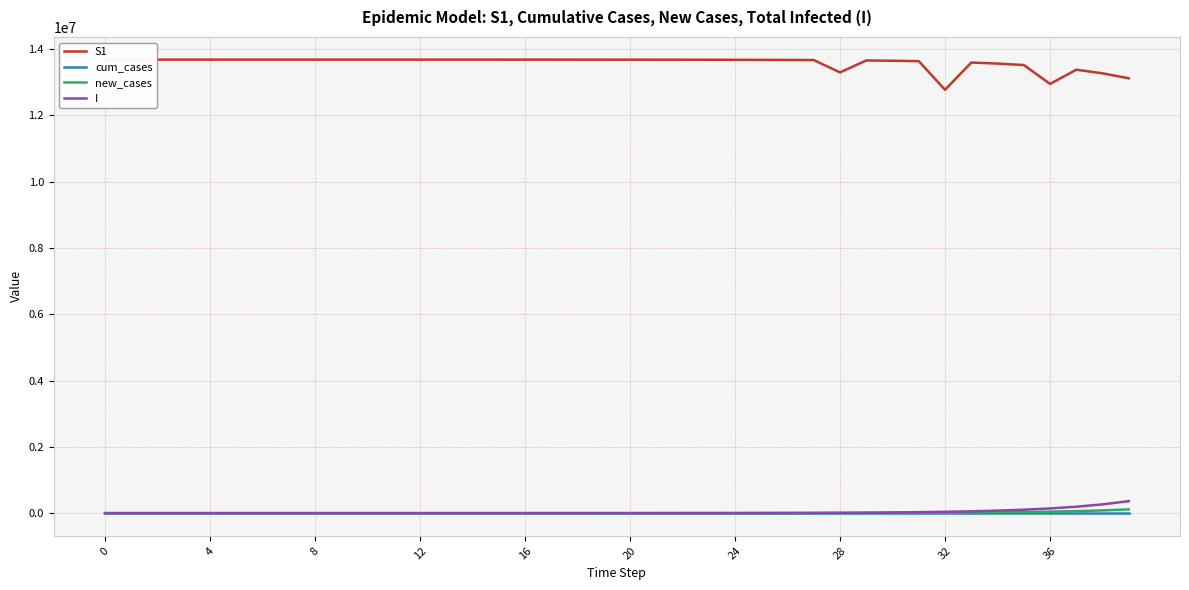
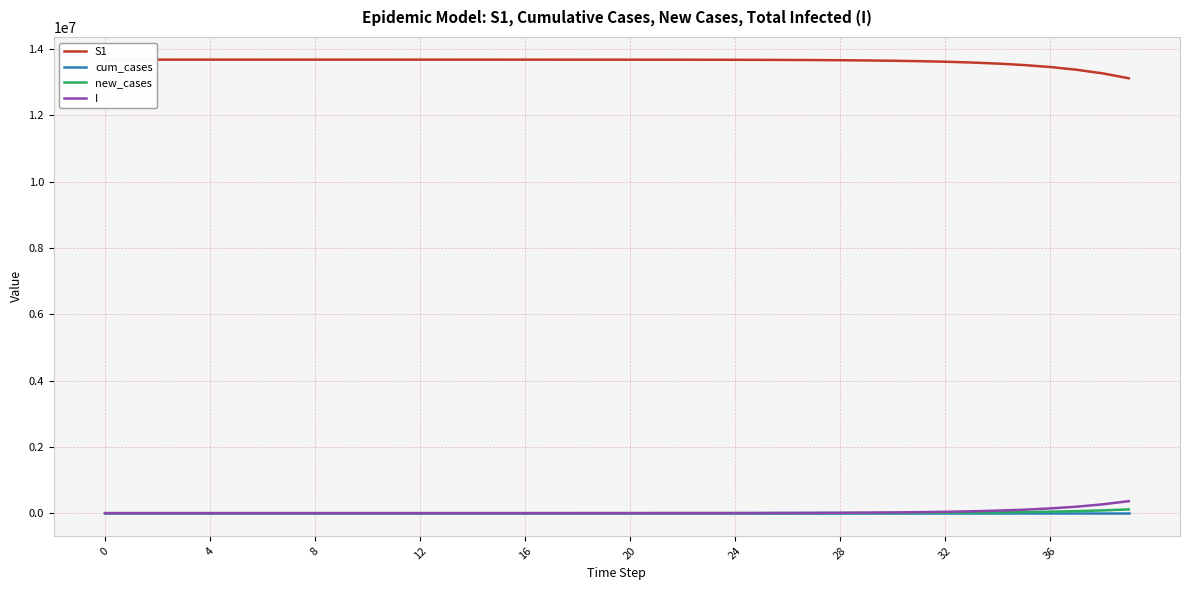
  {
    "S1": {
      "4": 13700000,
      "8": 13700000,
      "12": 13700000,
      "16": 13700000,
      "20": 13700000,
      "24": 13700000,
-     "28": 13300000,
-     "32": 12800000,
-     "36": 12900000
+     "28": 13700000,
+     "32": 13600000,
+     "36": 13500000
    },
    "I": {
      "36": 100000
    }
  }
